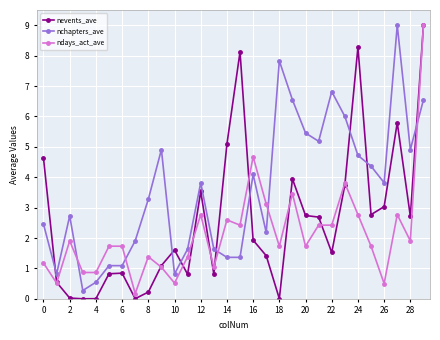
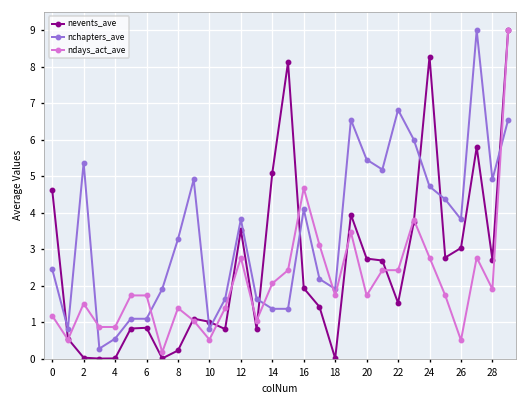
  {
    "nevents_ave": {
      "0": 4.6,
      "2": 0.0,
      "4": 0.0,
      "6": 0.8,
      "8": 0.2,
-     "10": 1.6,
+     "10": 1.0,
      "12": 3.5,
      "14": 5.1,
      "16": 1.9,
      "18": 0.0,
      "20": 2.7,
      "22": 1.5,
      "24": 8.3,
      "26": 3.0,
      "28": 2.7
    },
    "nchapters_ave": {
      "0": 2.5,
-     "2": 2.7,
+     "2": 5.4,
      "4": 0.5,
      "6": 1.1,
      "8": 3.3,
      "10": 0.8,
      "12": 3.8,
      "14": 1.4,
      "16": 4.1,
-     "18": 7.8,
+     "18": 1.9,
      "20": 5.5,
      "22": 6.8,
      "24": 4.7,
      "26": 3.8,
      "28": 4.9
    },
    "ndays_act_ave": {
      "0": 1.2,
-     "2": 1.9,
+     "2": 1.5,
      "4": 0.9,
      "6": 1.7,
      "8": 1.4,
      "10": 0.5,
      "12": 2.8,
-     "14": 2.6,
+     "14": 2.1,
      "16": 4.7,
      "18": 1.7,
      "20": 1.7,
      "22": 2.4,
      "24": 2.8,
      "26": 0.5,
      "28": 1.9
    }
  }
